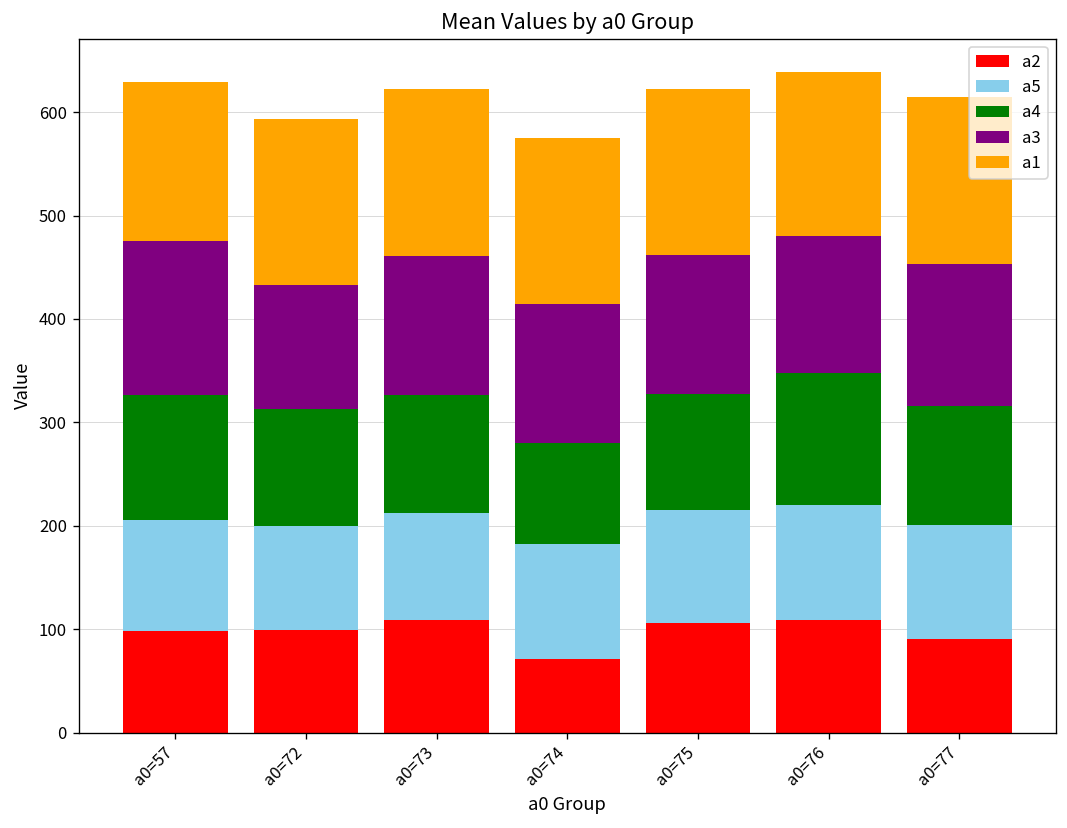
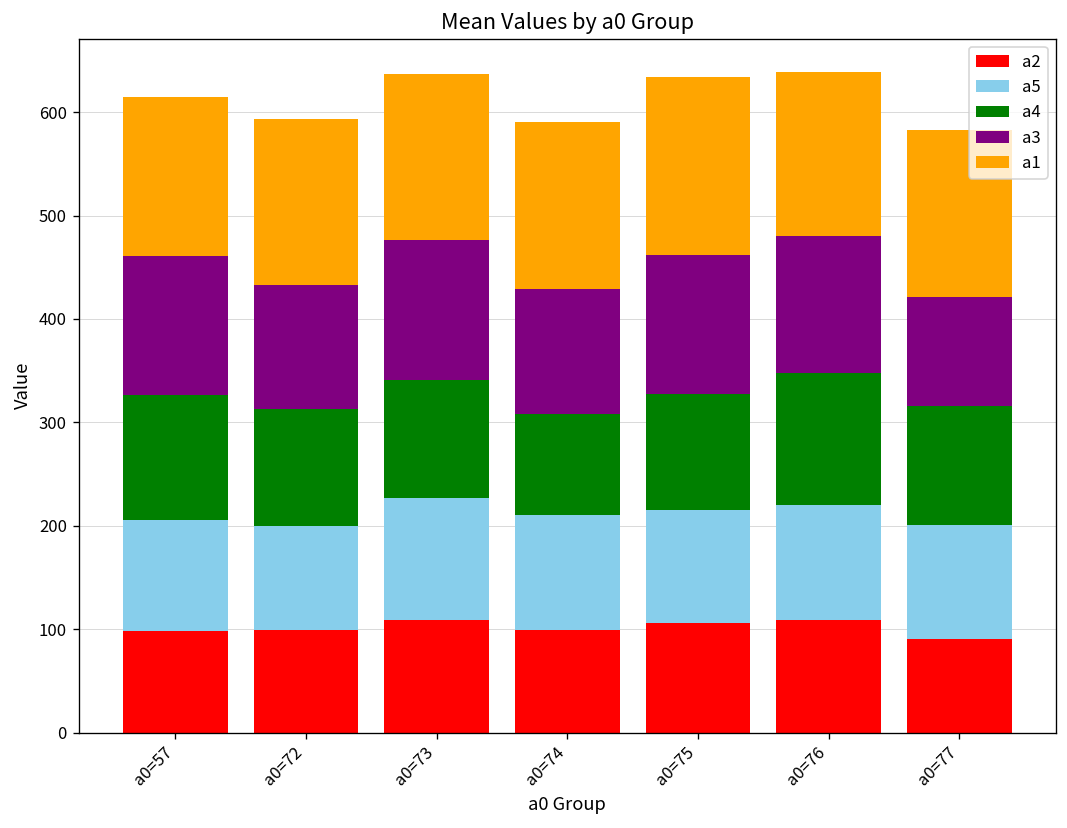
  {
    "a2": {
      "a0=57": 100,
      "a0=72": 100,
      "a0=73": 110,
-     "a0=74": 70,
+     "a0=74": 100,
      "a0=75": 110,
      "a0=76": 110,
      "a0=77": 90
    },
    "a5": {
      "a0=57": 110,
      "a0=72": 100,
-     "a0=73": 100,
+     "a0=73": 120,
      "a0=74": 110,
      "a0=75": 110,
      "a0=76": 110,
      "a0=77": 110
    },
    "a4": {
      "a0=57": 120,
      "a0=72": 110,
      "a0=73": 110,
      "a0=74": 100,
      "a0=75": 110,
      "a0=76": 130,
      "a0=77": 120
    },
    "a3": {
-     "a0=57": 150,
+     "a0=57": 140,
      "a0=72": 120,
      "a0=73": 140,
-     "a0=74": 130,
+     "a0=74": 120,
      "a0=75": 140,
      "a0=76": 130,
-     "a0=77": 140
+     "a0=77": 110
    },
    "a1": {
      "a0=57": 150,
      "a0=72": 160,
      "a0=73": 160,
      "a0=74": 160,
-     "a0=75": 160,
+     "a0=75": 170,
      "a0=76": 160,
      "a0=77": 160
    }
  }
